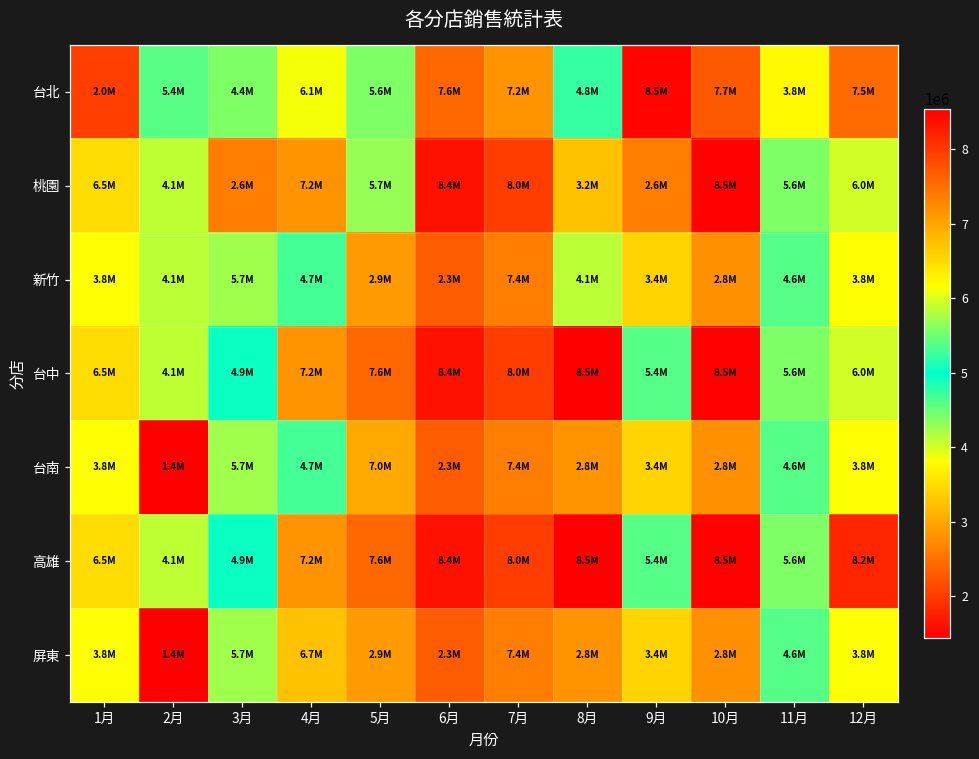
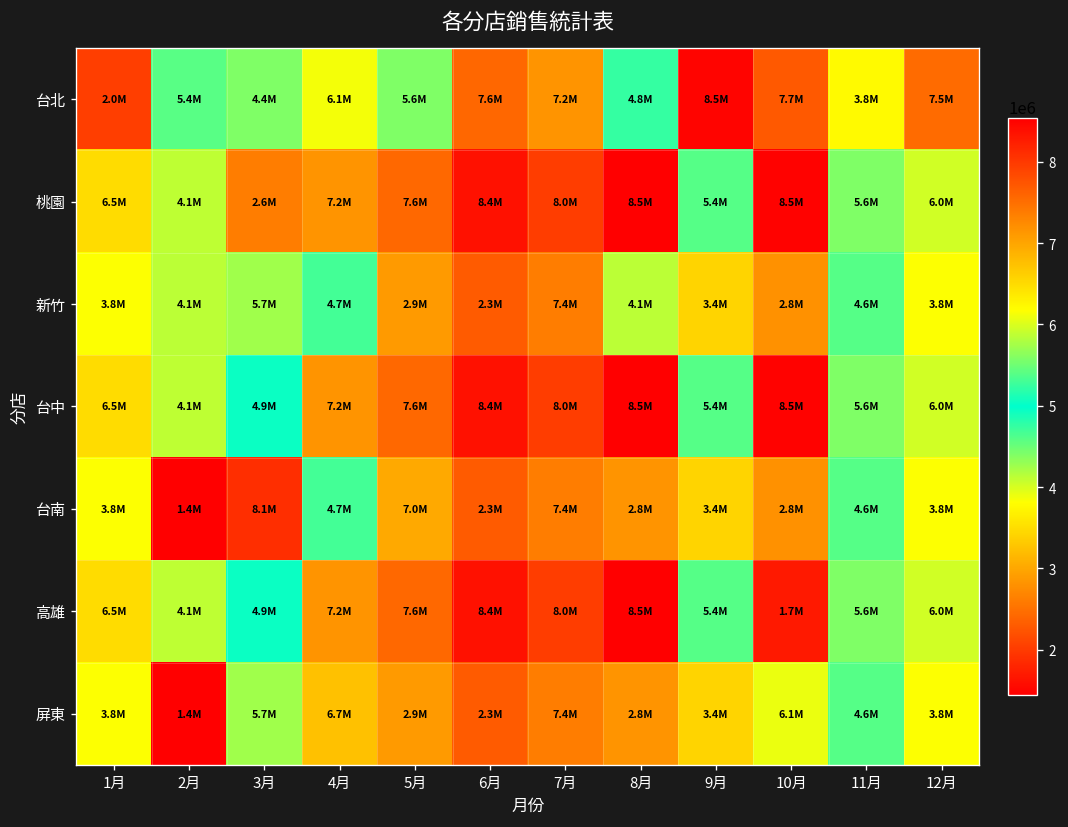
  {
    "台北": {
      "1月": "2.0M",
      "2月": "5.4M",
      "3月": "4.4M",
      "4月": "6.1M",
      "5月": "5.6M",
      "6月": "7.6M",
      "7月": "7.2M",
      "8月": "4.8M",
      "9月": "8.5M",
      "10月": "7.7M",
      "11月": "3.8M",
      "12月": "7.5M"
    },
    "桃園": {
      "1月": "6.5M",
      "2月": "4.1M",
      "3月": "2.6M",
      "4月": "7.2M",
-     "5月": "5.7M",
+     "5月": "7.6M",
      "6月": "8.4M",
      "7月": "8.0M",
-     "8月": "3.2M",
-     "9月": "2.6M",
+     "8月": "8.5M",
+     "9月": "5.4M",
      "10月": "8.5M",
      "11月": "5.6M",
      "12月": "6.0M"
    },
    "新竹": {
      "1月": "3.8M",
      "2月": "4.1M",
      "3月": "5.7M",
      "4月": "4.7M",
      "5月": "2.9M",
      "6月": "2.3M",
      "7月": "7.4M",
      "8月": "4.1M",
      "9月": "3.4M",
      "10月": "2.8M",
      "11月": "4.6M",
      "12月": "3.8M"
    },
    "台中": {
      "1月": "6.5M",
      "2月": "4.1M",
      "3月": "4.9M",
      "4月": "7.2M",
      "5月": "7.6M",
      "6月": "8.4M",
      "7月": "8.0M",
      "8月": "8.5M",
      "9月": "5.4M",
      "10月": "8.5M",
      "11月": "5.6M",
      "12月": "6.0M"
    },
    "台南": {
      "1月": "3.8M",
      "2月": "1.4M",
-     "3月": "5.7M",
+     "3月": "8.1M",
      "4月": "4.7M",
      "5月": "7.0M",
      "6月": "2.3M",
      "7月": "7.4M",
      "8月": "2.8M",
      "9月": "3.4M",
      "10月": "2.8M",
      "11月": "4.6M",
      "12月": "3.8M"
    },
    "高雄": {
      "1月": "6.5M",
      "2月": "4.1M",
      "3月": "4.9M",
      "4月": "7.2M",
      "5月": "7.6M",
      "6月": "8.4M",
      "7月": "8.0M",
      "8月": "8.5M",
      "9月": "5.4M",
-     "10月": "8.5M",
+     "10月": "1.7M",
      "11月": "5.6M",
-     "12月": "8.2M"
+     "12月": "6.0M"
    },
    "屏東": {
      "1月": "3.8M",
      "2月": "1.4M",
      "3月": "5.7M",
      "4月": "6.7M",
      "5月": "2.9M",
      "6月": "2.3M",
      "7月": "7.4M",
      "8月": "2.8M",
      "9月": "3.4M",
-     "10月": "2.8M",
+     "10月": "6.1M",
      "11月": "4.6M",
      "12月": "3.8M"
    }
  }
